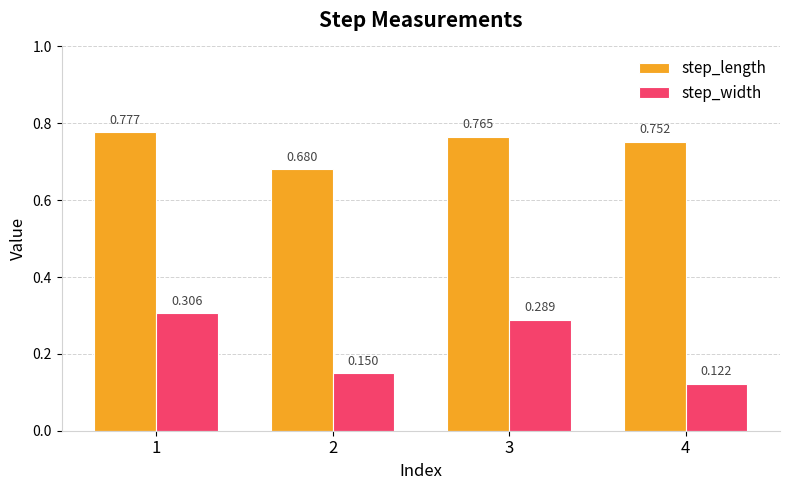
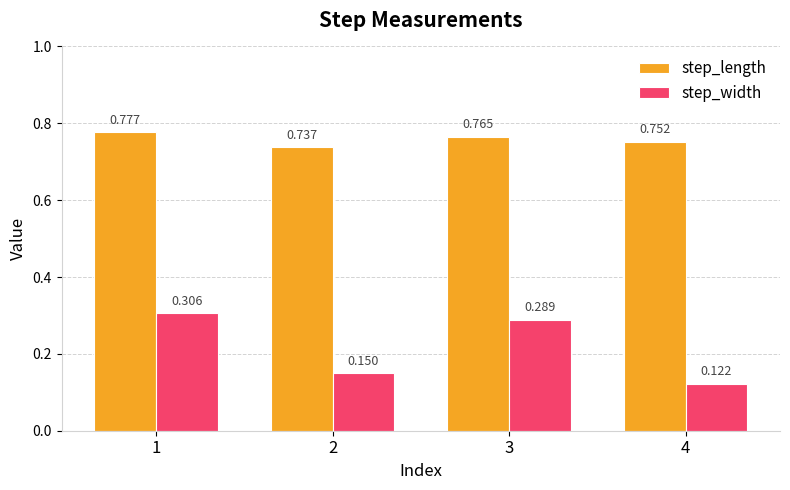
  {
    "step_length": {
      "1": 0.777,
-     "2": 0.680,
+     "2": 0.737,
      "3": 0.765,
      "4": 0.752
    },
    "step_width": {
      "1": 0.306,
      "2": 0.150,
      "3": 0.289,
      "4": 0.122
    }
  }
